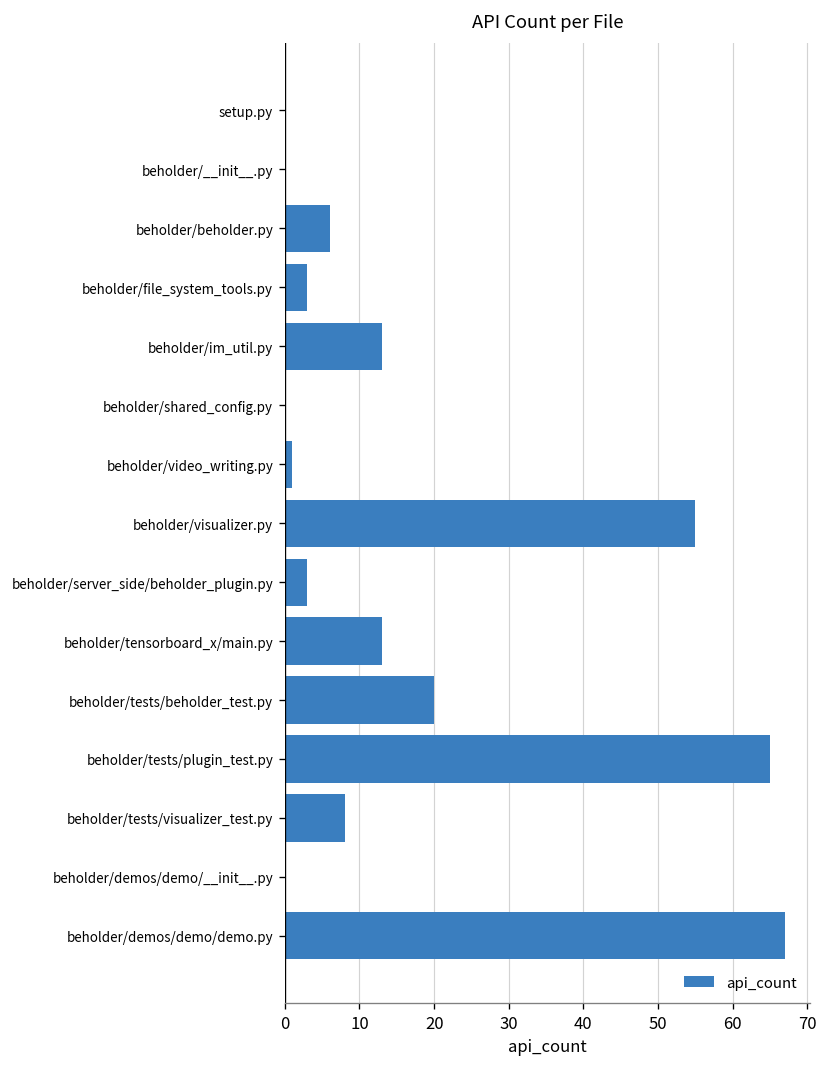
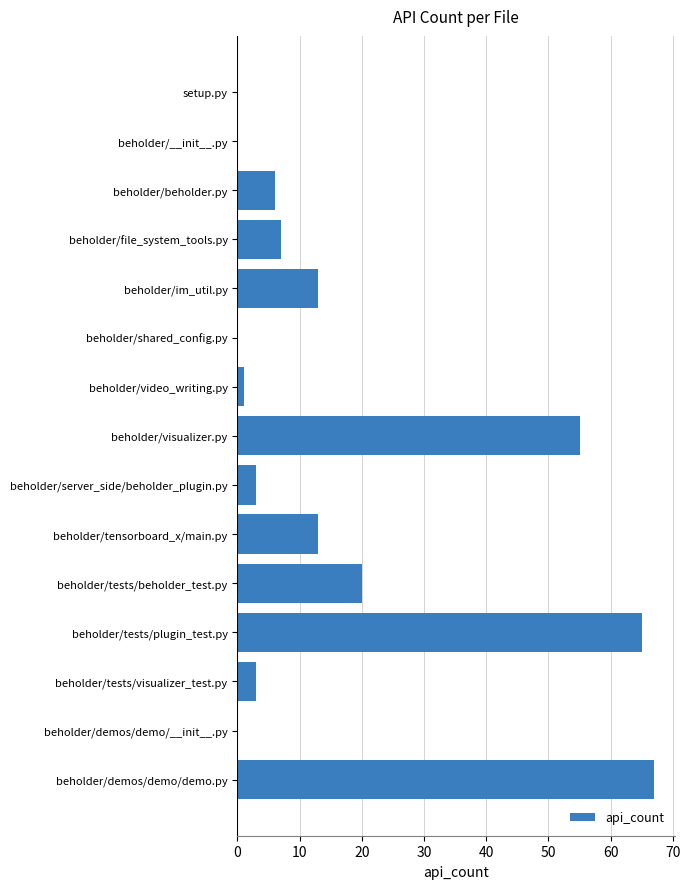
  {
    "setup.py": 0,
    "beholder/__init__.py": 0,
    "beholder/beholder.py": 6,
-   "beholder/file_system_tools.py": 3,
+   "beholder/file_system_tools.py": 7,
    "beholder/im_util.py": 13,
    "beholder/shared_config.py": 0,
    "beholder/video_writing.py": 1,
    "beholder/visualizer.py": 55,
    "beholder/server_side/beholder_plugin.py": 3,
    "beholder/tensorboard_x/main.py": 13,
    "beholder/tests/beholder_test.py": 20,
    "beholder/tests/plugin_test.py": 65,
-   "beholder/tests/visualizer_test.py": 8,
+   "beholder/tests/visualizer_test.py": 3,
    "beholder/demos/demo/__init__.py": 0,
    "beholder/demos/demo/demo.py": 67
  }
